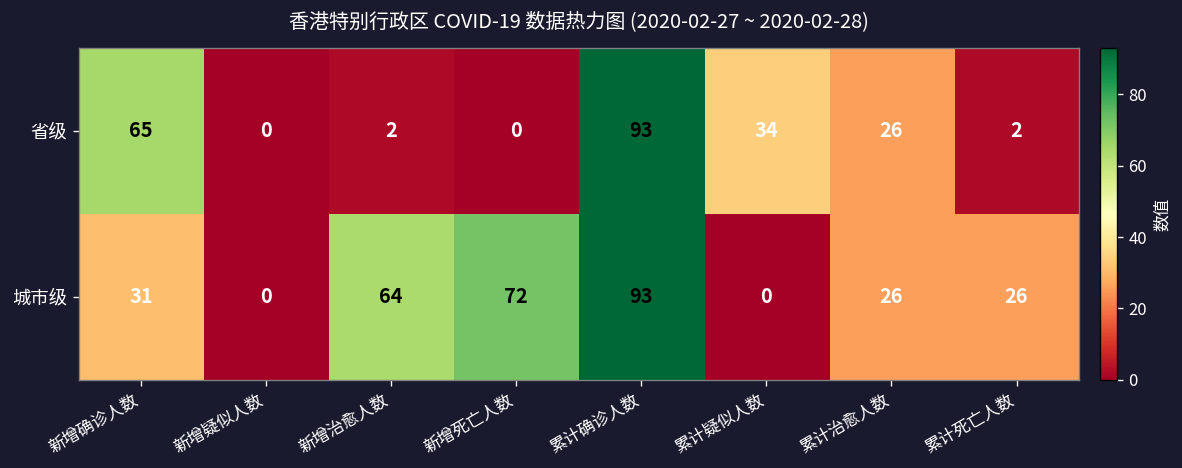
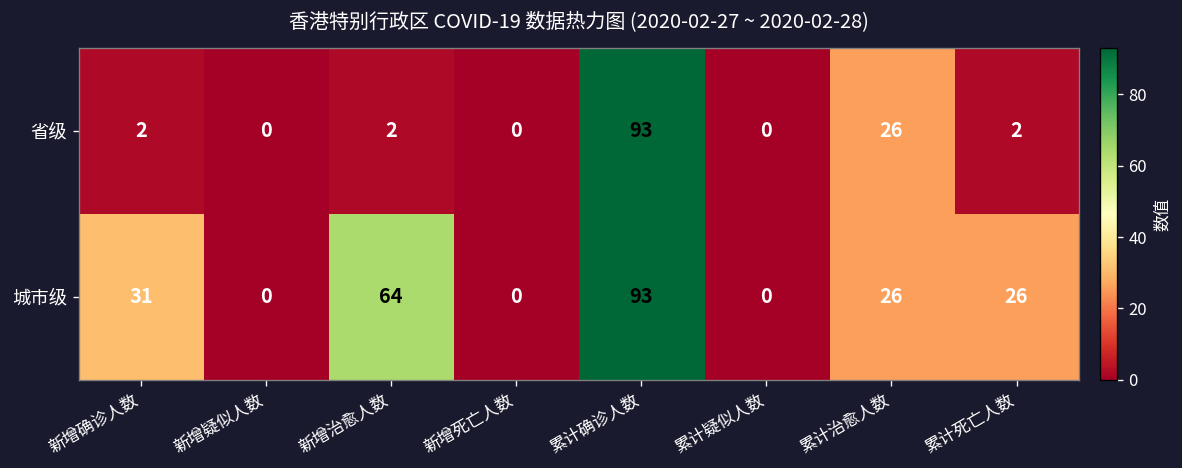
  {
    "省级": {
-     "新增确诊人数": 65,
+     "新增确诊人数": 2,
      "新增疑似人数": 0,
      "新增治愈人数": 2,
      "新增死亡人数": 0,
      "累计确诊人数": 93,
-     "累计疑似人数": 34,
+     "累计疑似人数": 0,
      "累计治愈人数": 26,
      "累计死亡人数": 2
    },
    "城市级": {
      "新增确诊人数": 31,
      "新增疑似人数": 0,
      "新增治愈人数": 64,
-     "新增死亡人数": 72,
+     "新增死亡人数": 0,
      "累计确诊人数": 93,
      "累计疑似人数": 0,
      "累计治愈人数": 26,
      "累计死亡人数": 26
    }
  }
